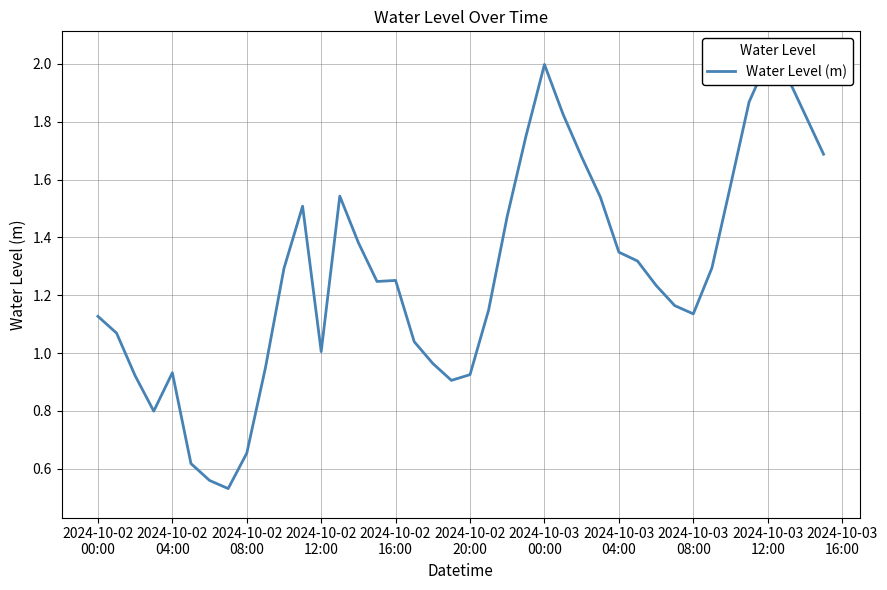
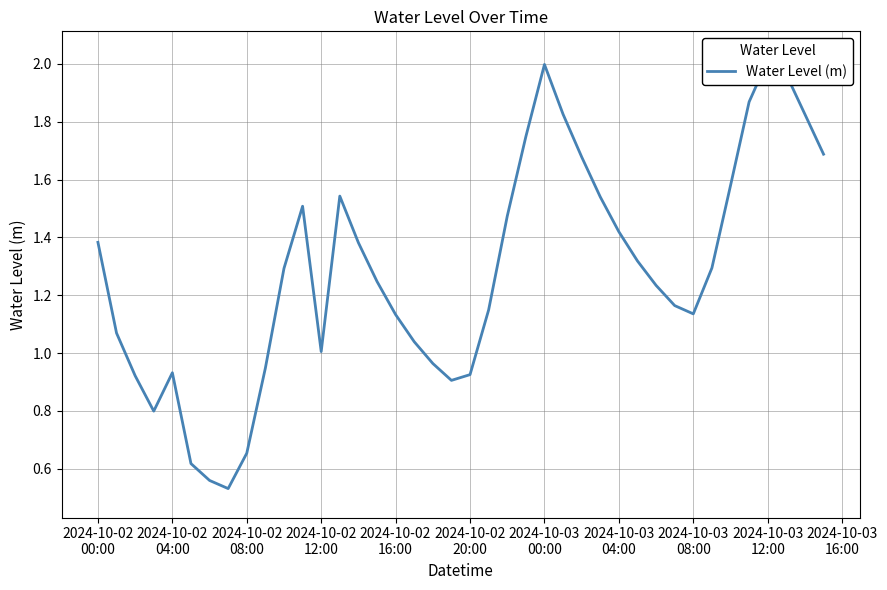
  {
-   "2024-10-02 00:00": 1.13,
+   "2024-10-02 00:00": 1.38,
    "2024-10-02 04:00": 0.93,
    "2024-10-02 08:00": 0.65,
    "2024-10-02 12:00": 1.01,
-   "2024-10-02 16:00": 1.25,
+   "2024-10-02 16:00": 1.13,
    "2024-10-02 20:00": 0.93,
    "2024-10-03 00:00": 2.00,
-   "2024-10-03 04:00": 1.35,
+   "2024-10-03 04:00": 1.42,
    "2024-10-03 08:00": 1.14
  }
